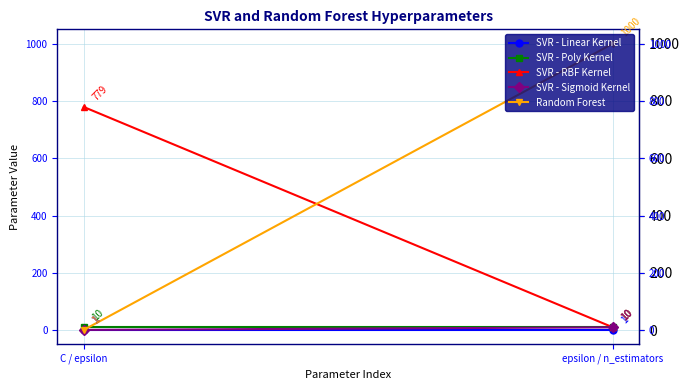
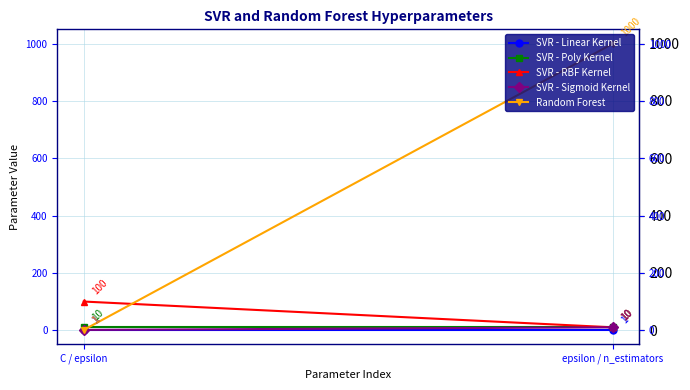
  {
    "SVR - RBF Kernel": {
-     "C / epsilon": 779
+     "C / epsilon": 100
    }
  }
